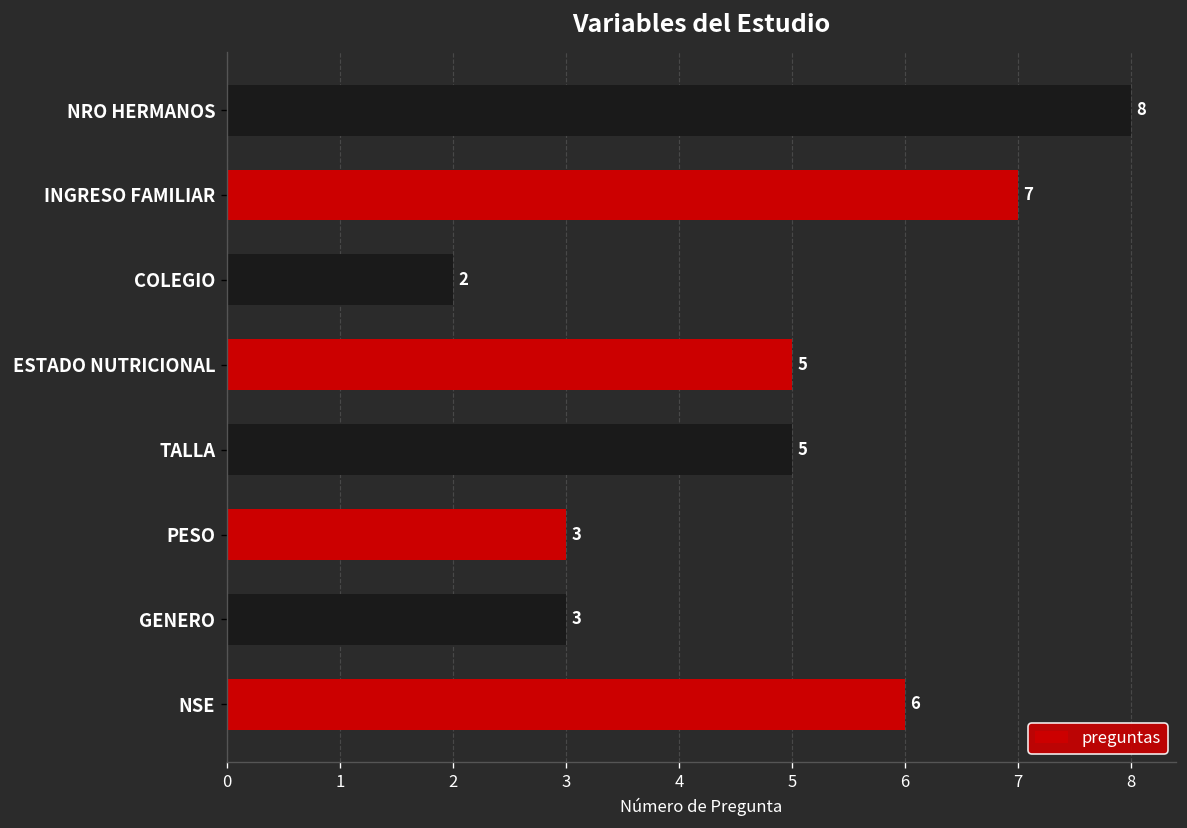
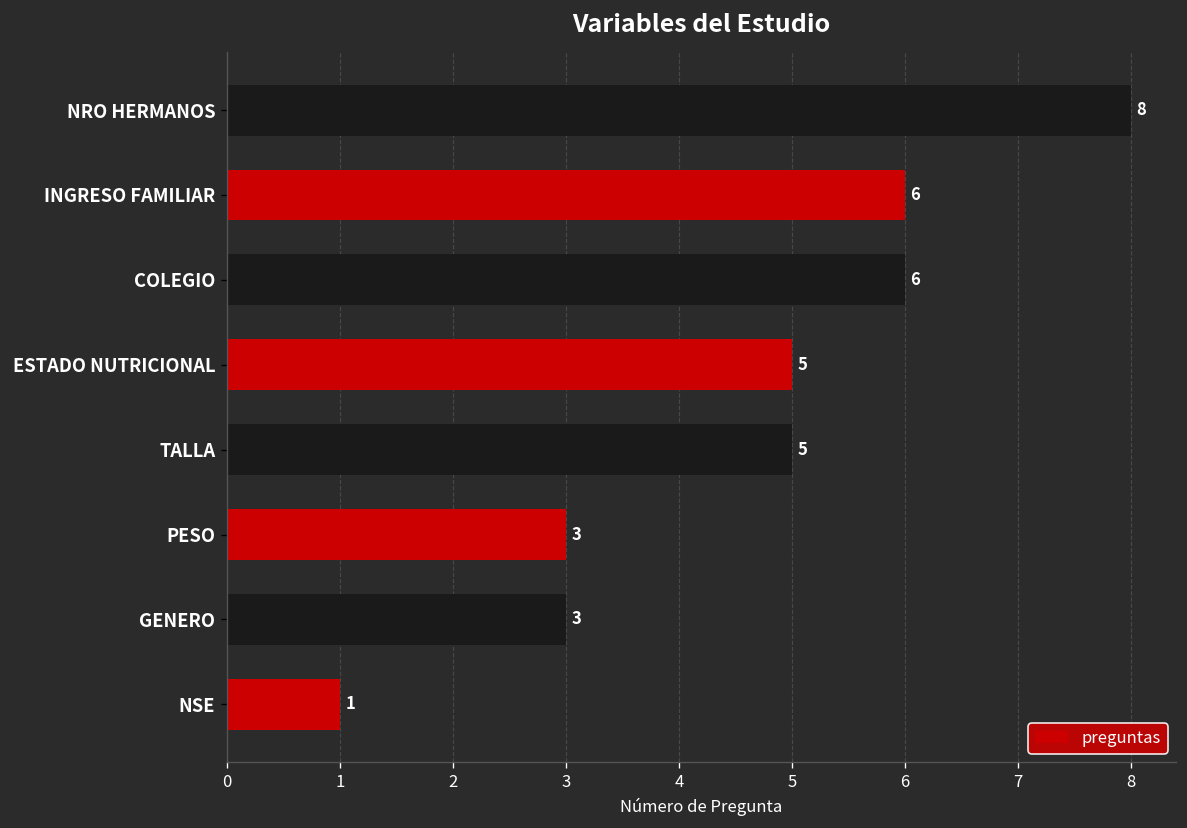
  {
    "NRO HERMANOS": 8,
-   "INGRESO FAMILIAR": 7,
-   "COLEGIO": 2,
+   "INGRESO FAMILIAR": 6,
+   "COLEGIO": 6,
    "ESTADO NUTRICIONAL": 5,
    "TALLA": 5,
    "PESO": 3,
    "GENERO": 3,
-   "NSE": 6
+   "NSE": 1
  }
